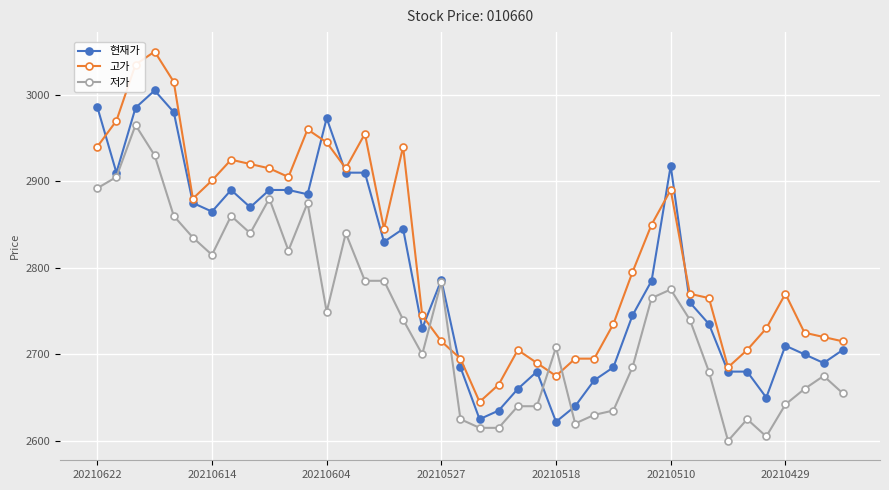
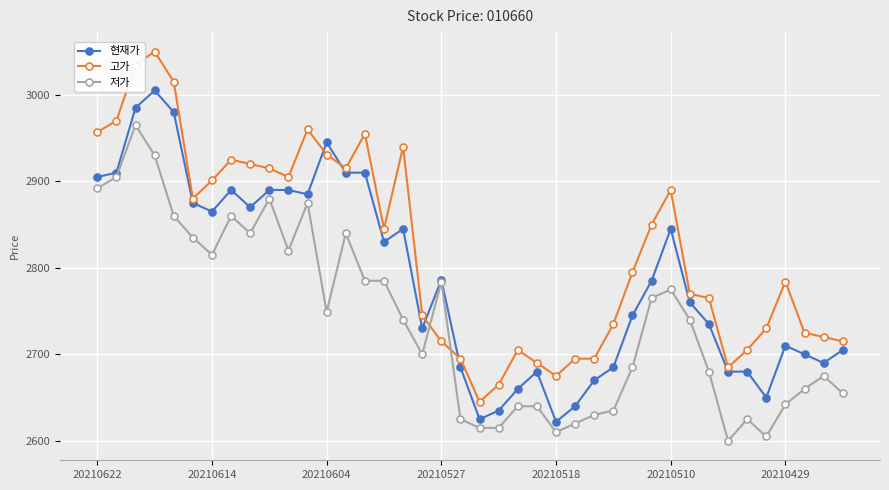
  {
    "현재가": {
-     "20210622": 2990,
+     "20210622": 2910,
      "20210614": 2870,
-     "20210604": 2970,
+     "20210604": 2950,
      "20210518": 2620,
-     "20210510": 2920,
+     "20210510": 2850,
      "20210429": 2710
    },
    "고가": {
-     "20210622": 2940,
+     "20210622": 2960,
      "20210614": 2900,
-     "20210604": 2950,
+     "20210604": 2930,
      "20210527": 2720,
      "20210518": 2680,
      "20210510": 2890,
-     "20210429": 2770
+     "20210429": 2780
    },
    "저가": {
      "20210622": 2890,
      "20210614": 2820,
      "20210604": 2750,
-     "20210518": 2710,
+     "20210518": 2610,
      "20210510": 2780,
      "20210429": 2640
    }
  }
